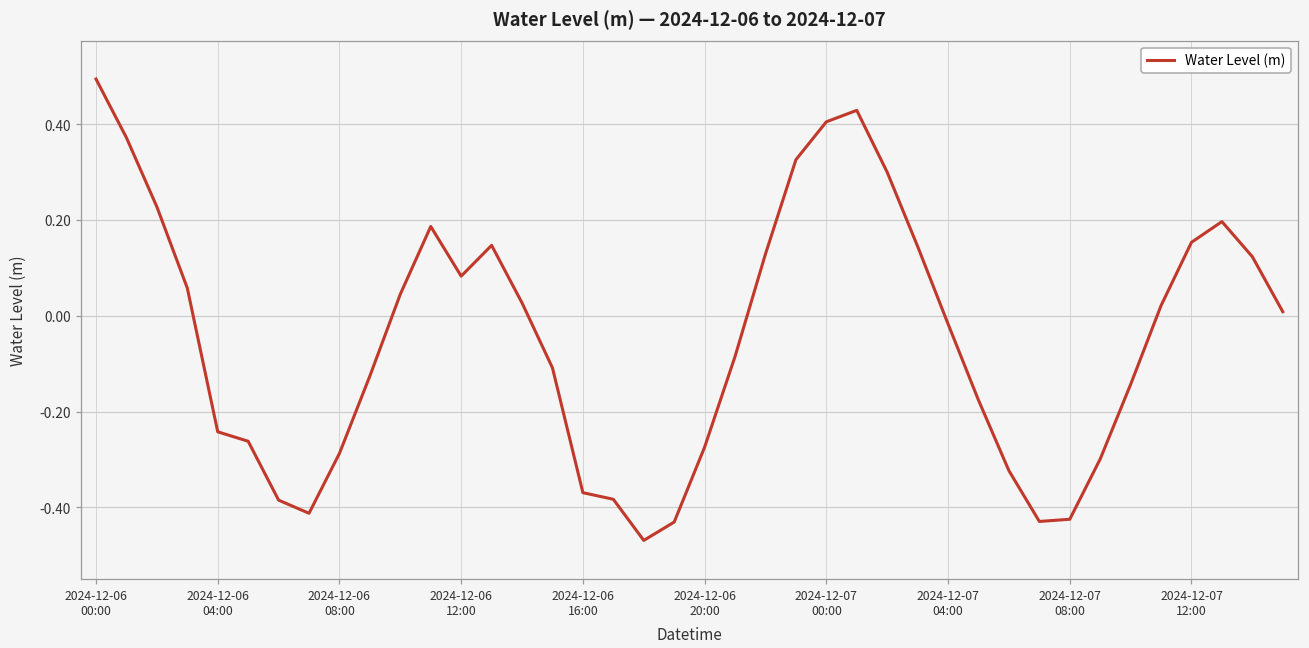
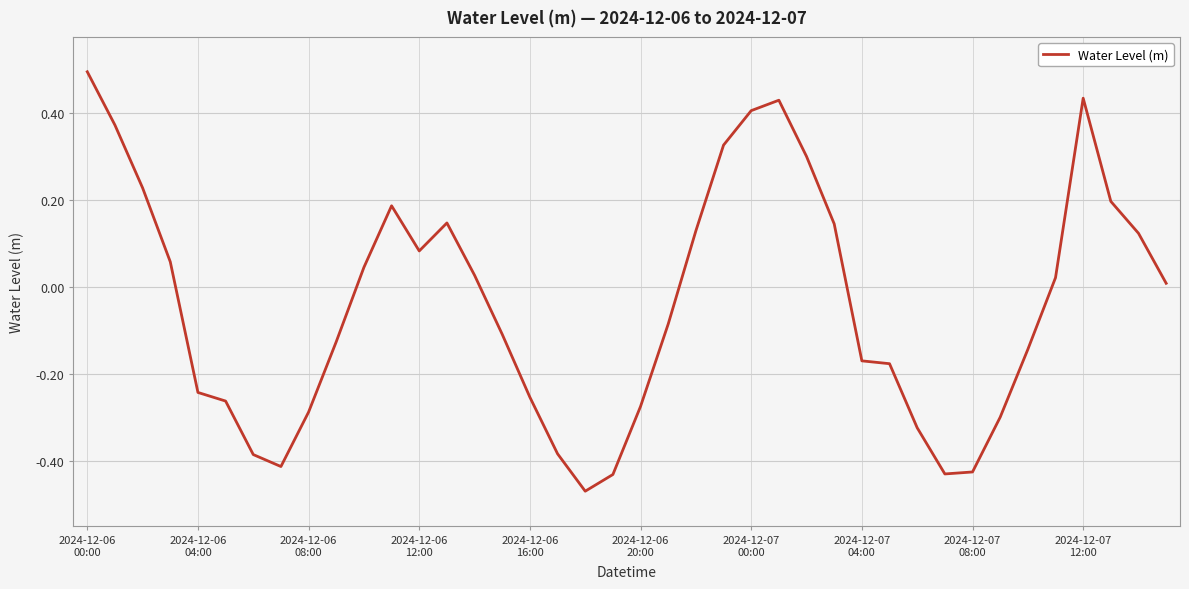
  {
    "2024-12-06 00:00": 0.49,
    "2024-12-06 04:00": -0.24,
    "2024-12-06 08:00": -0.29,
    "2024-12-06 12:00": 0.08,
-   "2024-12-06 16:00": -0.37,
+   "2024-12-06 16:00": -0.25,
    "2024-12-06 20:00": -0.27,
    "2024-12-07 00:00": 0.40,
-   "2024-12-07 04:00": -0.02,
+   "2024-12-07 04:00": -0.17,
    "2024-12-07 08:00": -0.42,
-   "2024-12-07 12:00": 0.15
+   "2024-12-07 12:00": 0.43
  }
